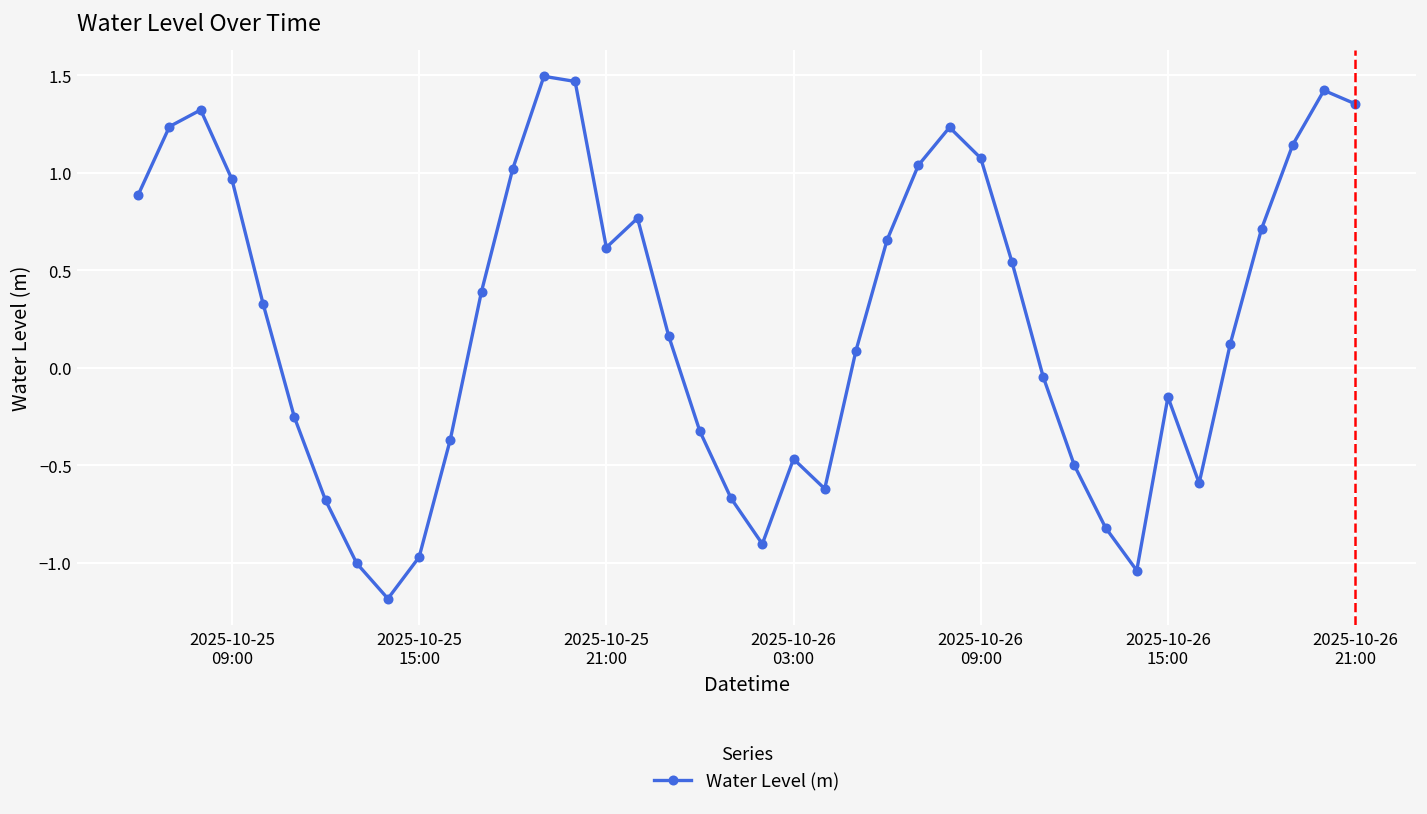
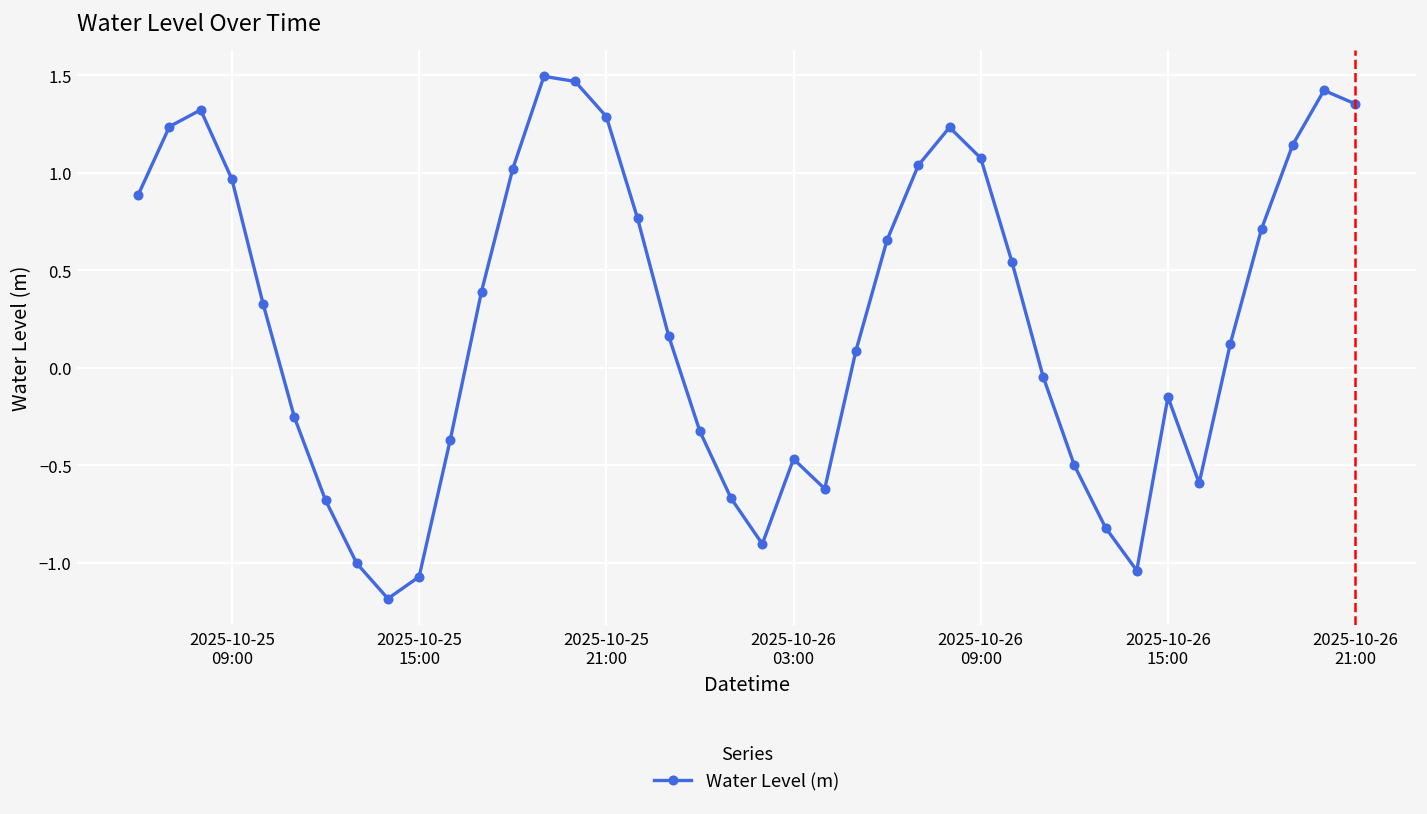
  {
    "2025-10-25 09:00": 0.97,
-   "2025-10-25 15:00": -0.97,
-   "2025-10-25 21:00": 0.62,
+   "2025-10-25 15:00": -1.07,
+   "2025-10-25 21:00": 1.29,
    "2025-10-26 03:00": -0.47,
    "2025-10-26 09:00": 1.07,
    "2025-10-26 15:00": -0.15,
    "2025-10-26 21:00": 1.35
  }
